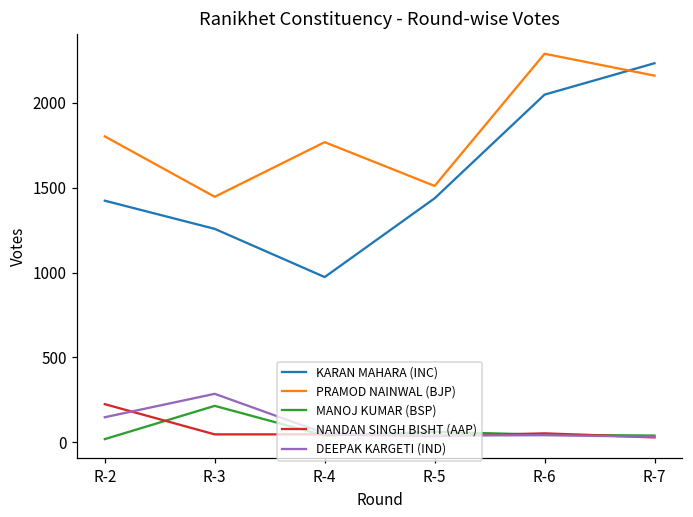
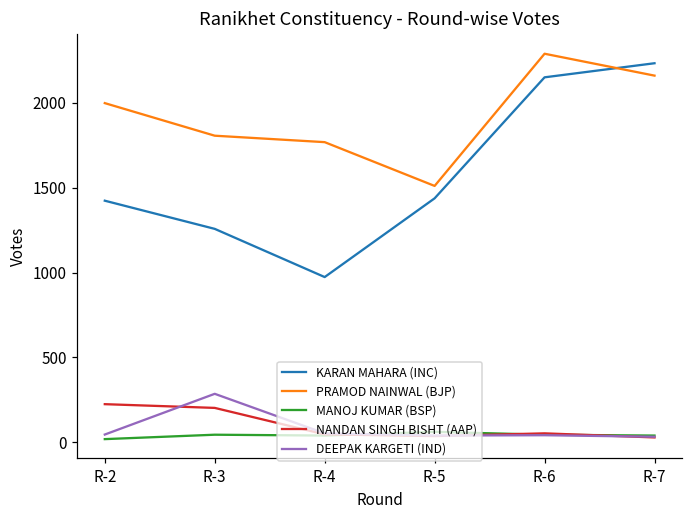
  {
    "KARAN MAHARA (INC)": {
      "R-2": 1420,
      "R-3": 1260,
      "R-4": 970,
      "R-5": 1440,
-     "R-6": 2050,
+     "R-6": 2150,
      "R-7": 2230
    },
    "PRAMOD NAINWAL (BJP)": {
-     "R-2": 1800,
-     "R-3": 1450,
+     "R-2": 2000,
+     "R-3": 1810,
      "R-4": 1770,
      "R-5": 1510,
      "R-6": 2290,
      "R-7": 2160
    },
    "MANOJ KUMAR (BSP)": {
      "R-2": 20,
-     "R-3": 220
+     "R-3": 50
    },
    "NANDAN SINGH BISHT (AAP)": {
      "R-2": 230,
-     "R-3": 50
+     "R-3": 200
    },
    "DEEPAK KARGETI (IND)": {
-     "R-2": 150,
+     "R-2": 50,
      "R-3": 290
    }
  }
